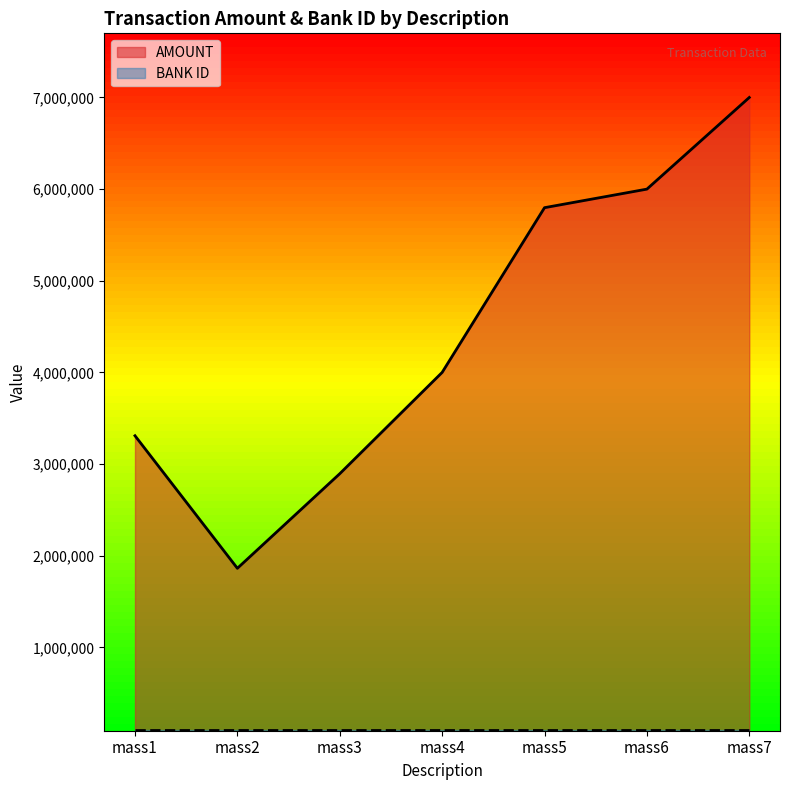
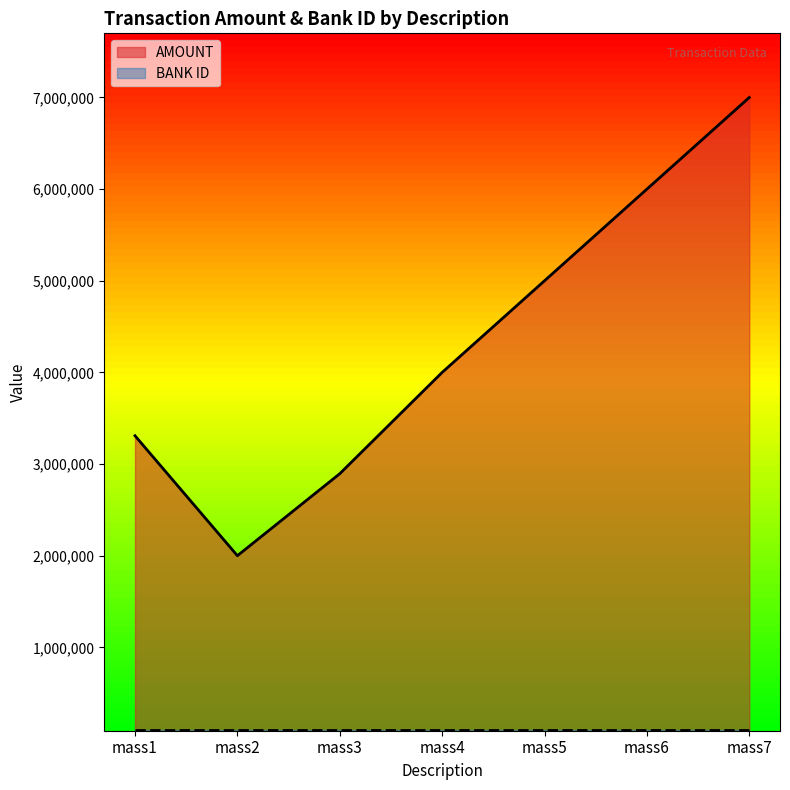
  {
    "AMOUNT": {
      "mass1": "3,300,000",
-     "mass2": "1,900,000",
+     "mass2": "2,000,000",
      "mass3": "2,900,000",
      "mass4": "4,000,000",
-     "mass5": "5,800,000",
+     "mass5": "5,000,000",
      "mass6": "6,000,000",
      "mass7": "7,000,000"
    },
    "BANK ID": {
      "mass1": "100,000",
      "mass2": "100,000",
      "mass3": "100,000",
      "mass4": "100,000",
      "mass5": "100,000",
      "mass6": "100,000",
      "mass7": "100,000"
    }
  }
